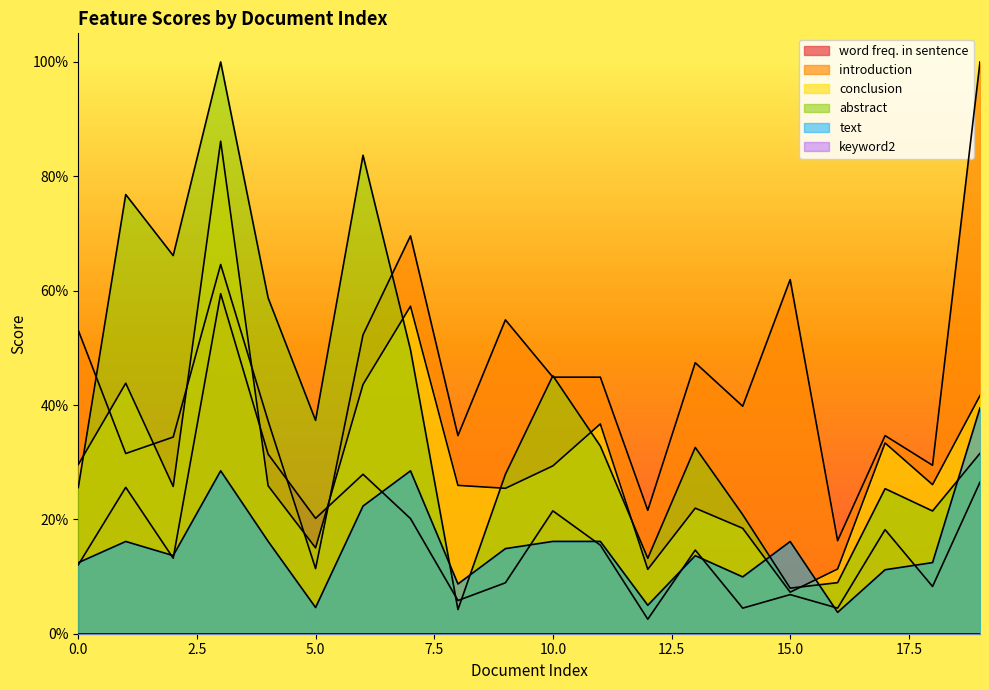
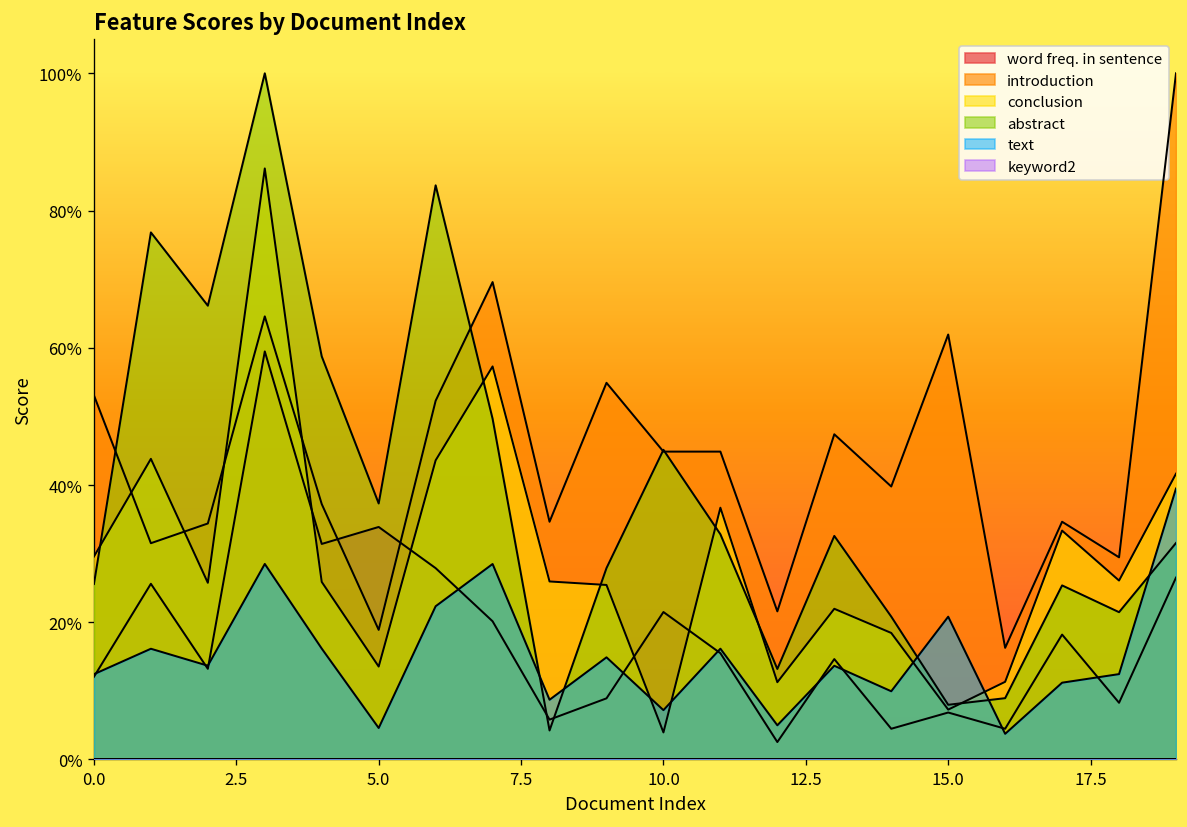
  {
    "word freq. in sentence": {
-     "5.0": "20%",
+     "5.0": "34%",
      "10.0": "21%"
    },
    "introduction": {
      "0.0": "53%",
-     "5.0": "11%",
+     "5.0": "19%",
      "15.0": "62%"
    },
    "conclusion": {
      "0.0": "30%",
-     "5.0": "15%",
-     "10.0": "29%"
+     "5.0": "14%",
+     "10.0": "4%"
    },
    "abstract": {
      "0.0": "26%",
      "5.0": "37%",
      "15.0": "8%"
    },
    "text": {
      "5.0": "5%",
-     "10.0": "16%",
-     "15.0": "16%"
+     "10.0": "7%",
+     "15.0": "21%"
    },
    "keyword2": {
      "0.0": "0%",
      "5.0": "0%",
      "10.0": "0%",
      "15.0": "0%"
    }
  }
